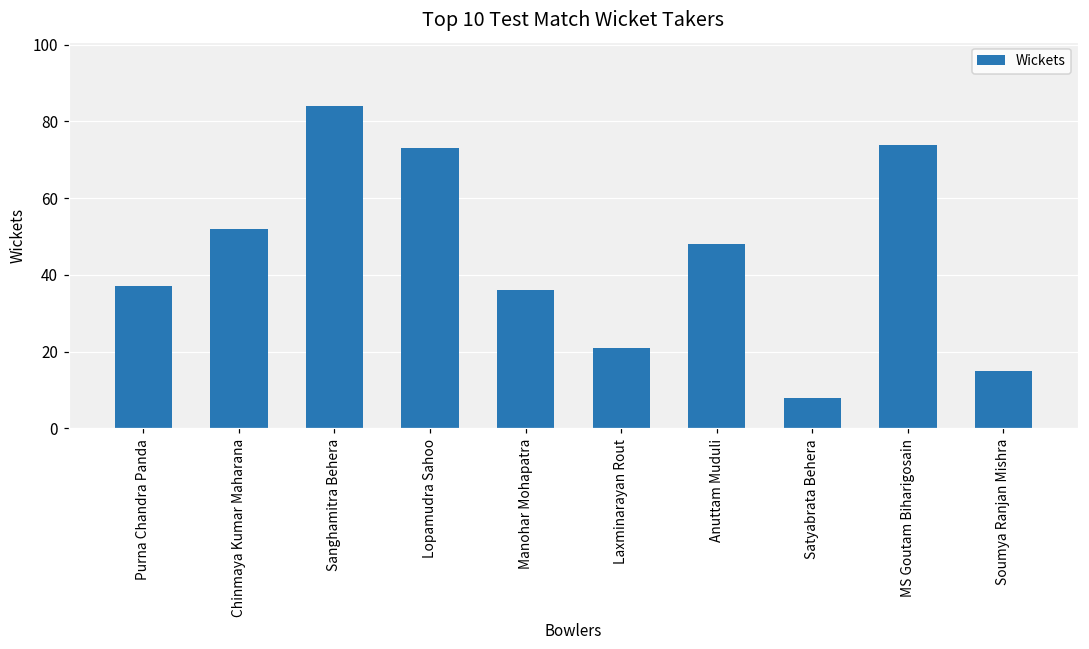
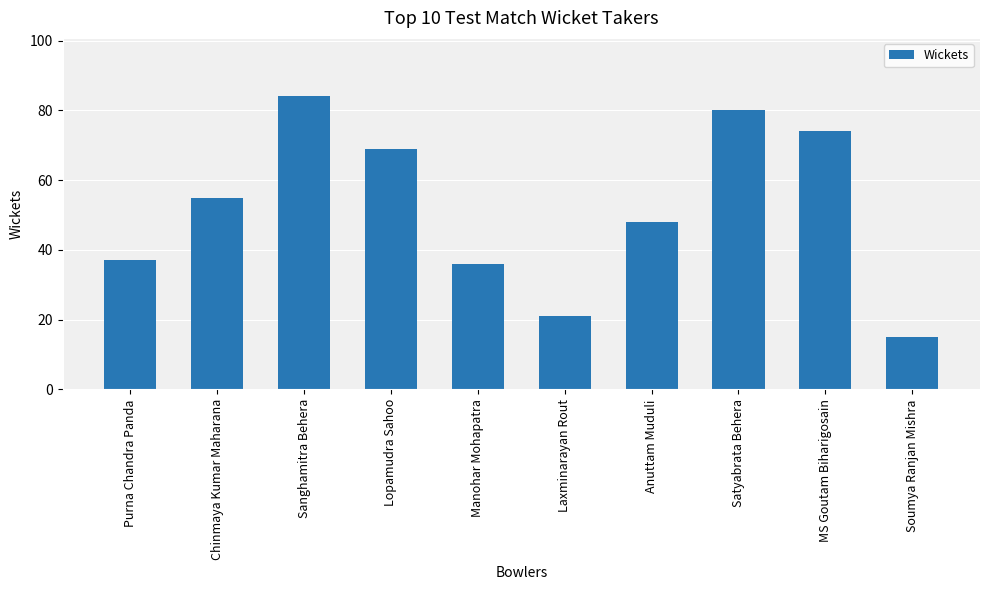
  {
    "Purna Chandra Panda": 37,
-   "Chinmaya Kumar Maharana": 52,
+   "Chinmaya Kumar Maharana": 55,
    "Sanghamitra Behera": 84,
-   "Lopamudra Sahoo": 73,
+   "Lopamudra Sahoo": 69,
    "Manohar Mohapatra": 36,
    "Laxminarayan Rout": 21,
    "Anuttam Muduli": 48,
-   "Satyabrata Behera": 8,
+   "Satyabrata Behera": 80,
    "MS Goutam Biharigosain": 74,
    "Soumya Ranjan Mishra": 15
  }
